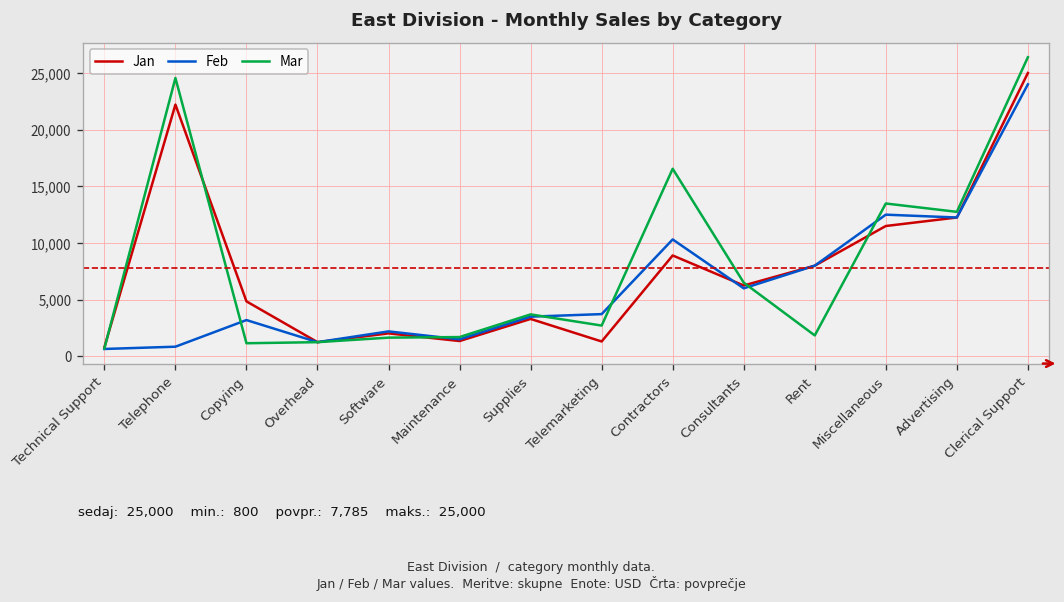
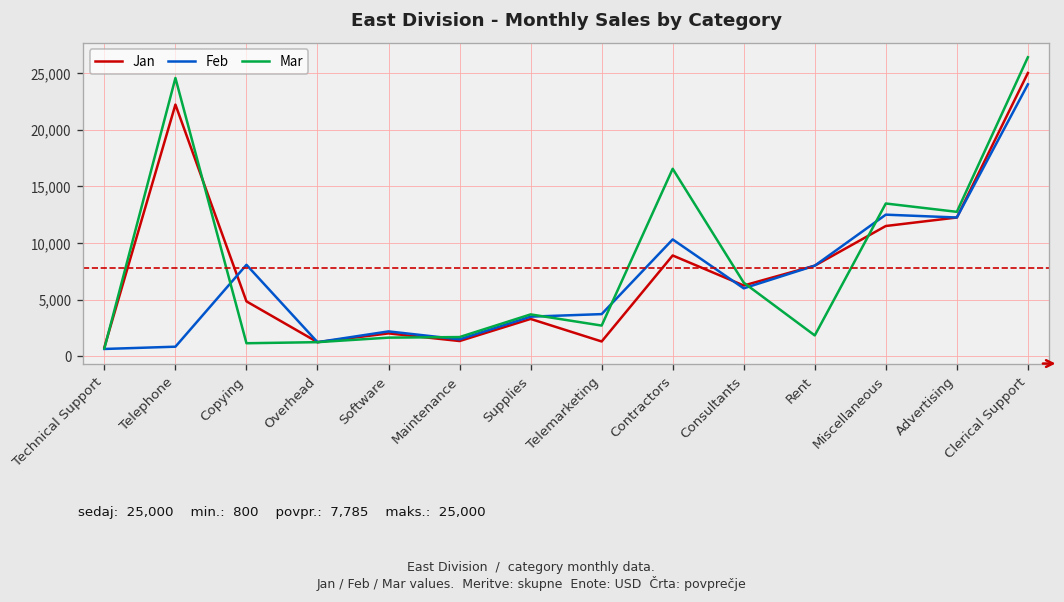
  {
    "Jan": {
      "Telephone": "22,000",
      "Copying": "5,000",
      "Telemarketing": "1,000",
      "Contractors": "9,000",
      "Miscellaneous": "12,000",
      "Clerical Support": "25,000"
    },
    "Feb": {
      "Telephone": "1,000",
-     "Copying": "3,000",
+     "Copying": "8,000",
      "Telemarketing": "4,000",
      "Contractors": "10,000",
      "Miscellaneous": "13,000",
      "Clerical Support": "24,000"
    },
    "Mar": {
      "Telephone": "25,000",
      "Copying": "1,000",
      "Software": "2,000",
      "Telemarketing": "3,000",
      "Contractors": "17,000",
      "Rent": "2,000",
      "Miscellaneous": "13,000",
      "Advertising": "13,000",
      "Clerical Support": "26,000"
    }
  }
